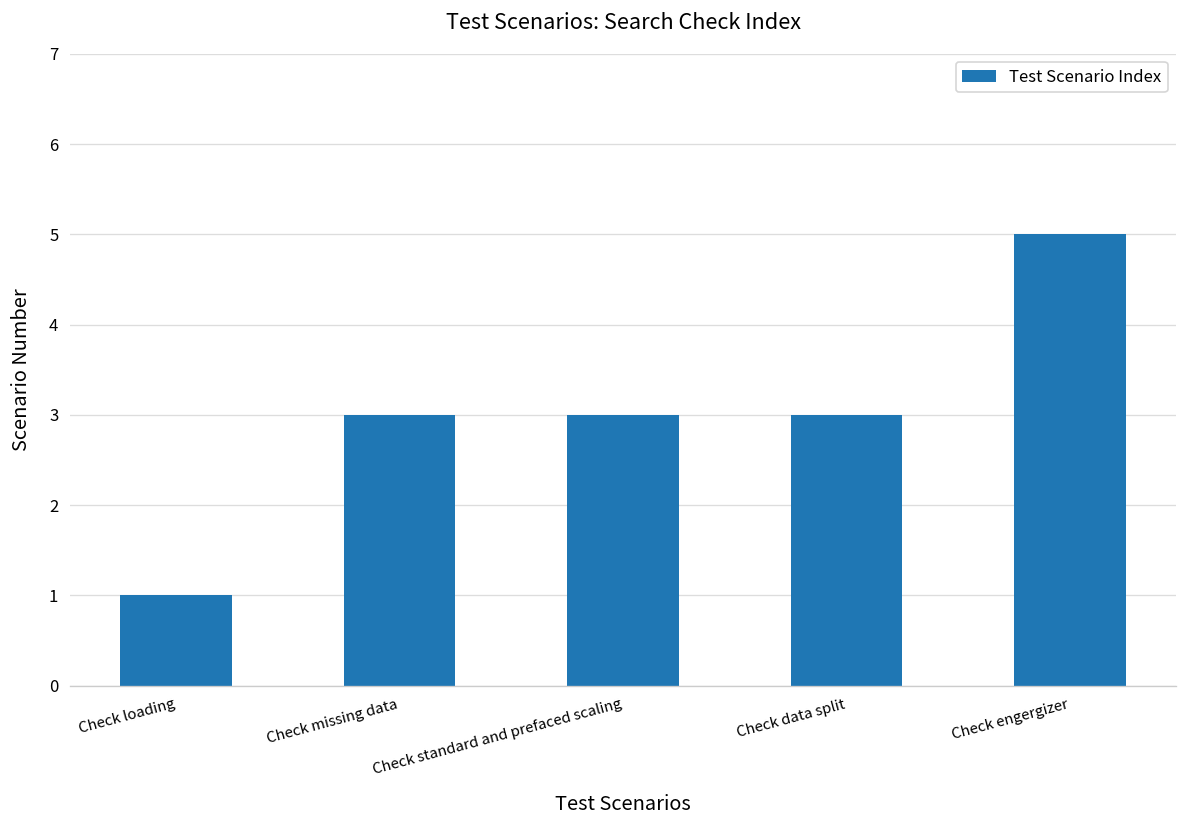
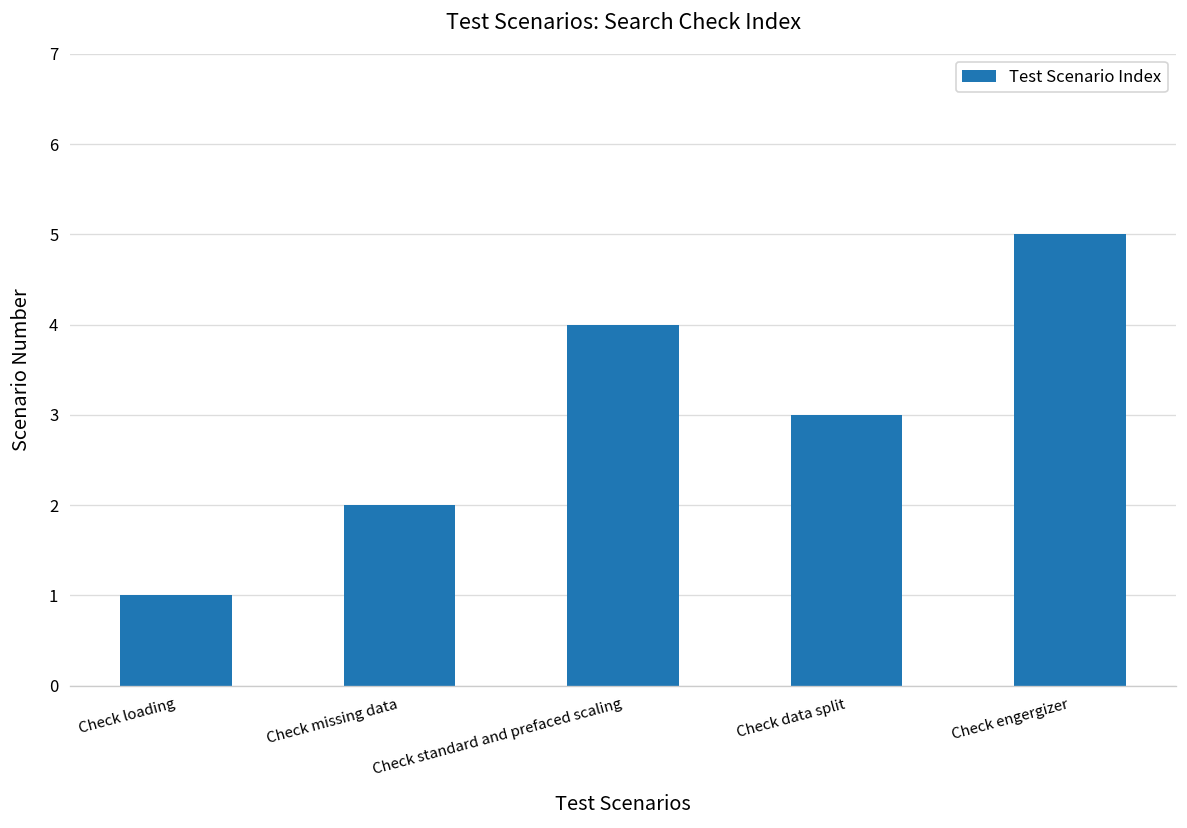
  {
    "Check loading": 1,
-   "Check missing data": 3,
-   "Check standard and prefaced scaling": 3,
+   "Check missing data": 2,
+   "Check standard and prefaced scaling": 4,
    "Check data split": 3,
    "Check engergizer": 5
  }
